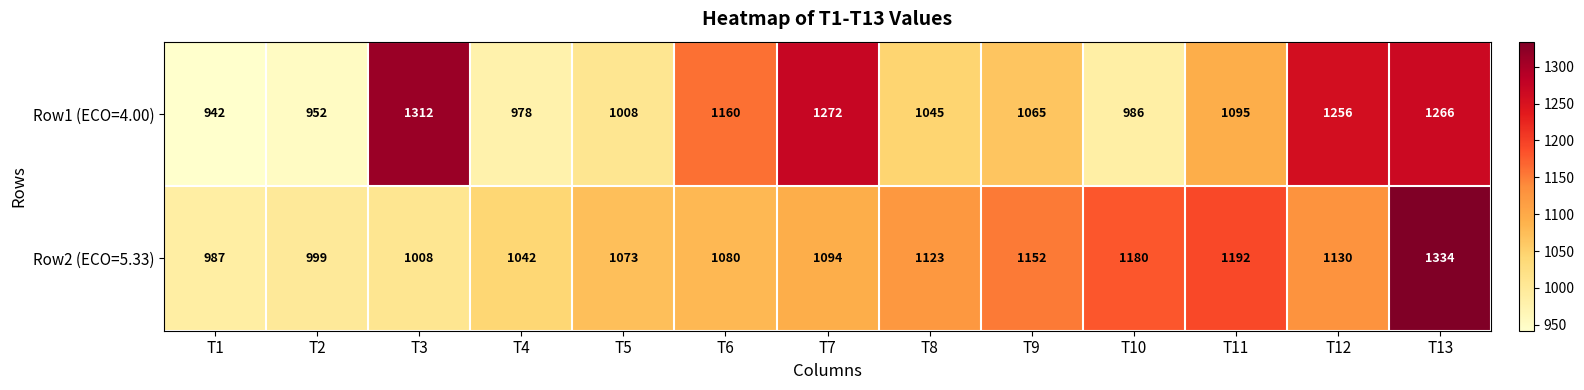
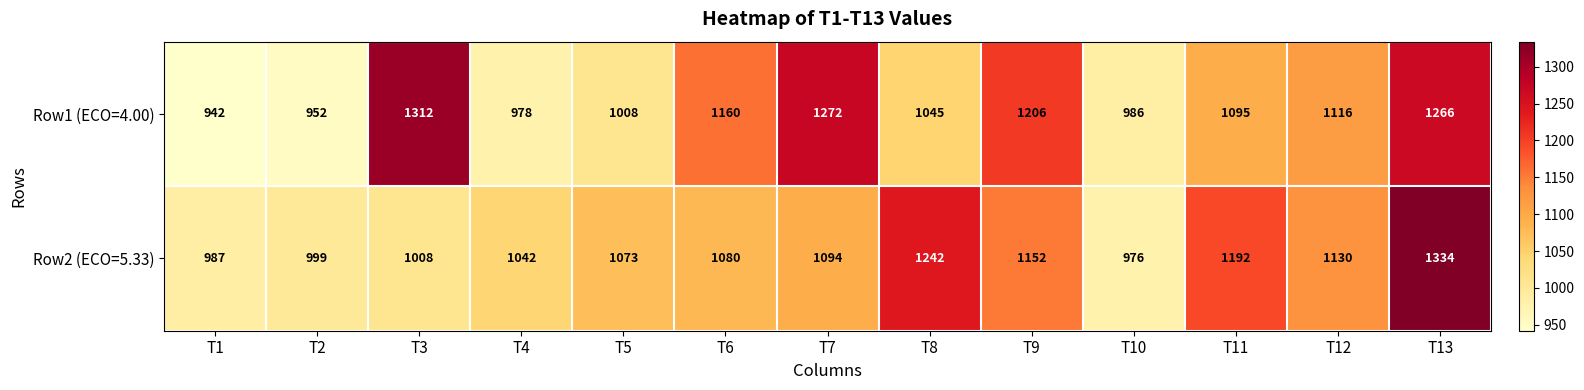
  {
    "Row1 (ECO=4.00)": {
      "T1": 942,
      "T2": 952,
      "T3": 1312,
      "T4": 978,
      "T5": 1008,
      "T6": 1160,
      "T7": 1272,
      "T8": 1045,
-     "T9": 1065,
+     "T9": 1206,
      "T10": 986,
      "T11": 1095,
-     "T12": 1256,
+     "T12": 1116,
      "T13": 1266
    },
    "Row2 (ECO=5.33)": {
      "T1": 987,
      "T2": 999,
      "T3": 1008,
      "T4": 1042,
      "T5": 1073,
      "T6": 1080,
      "T7": 1094,
-     "T8": 1123,
+     "T8": 1242,
      "T9": 1152,
-     "T10": 1180,
+     "T10": 976,
      "T11": 1192,
      "T12": 1130,
      "T13": 1334
    }
  }
